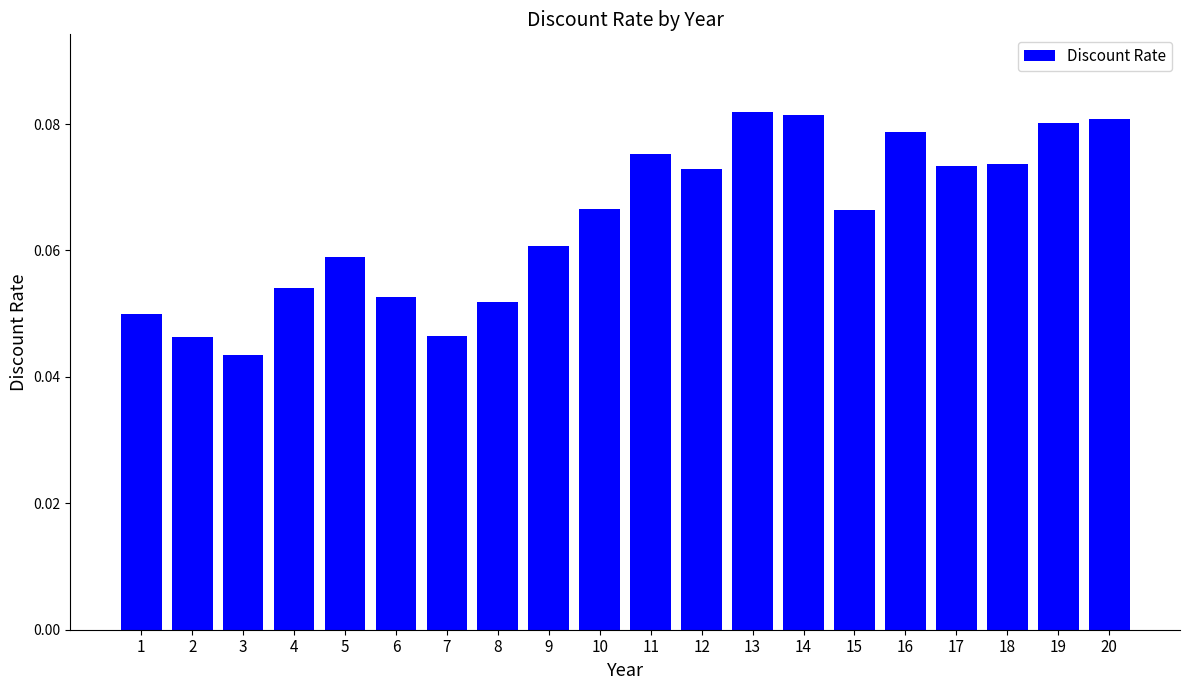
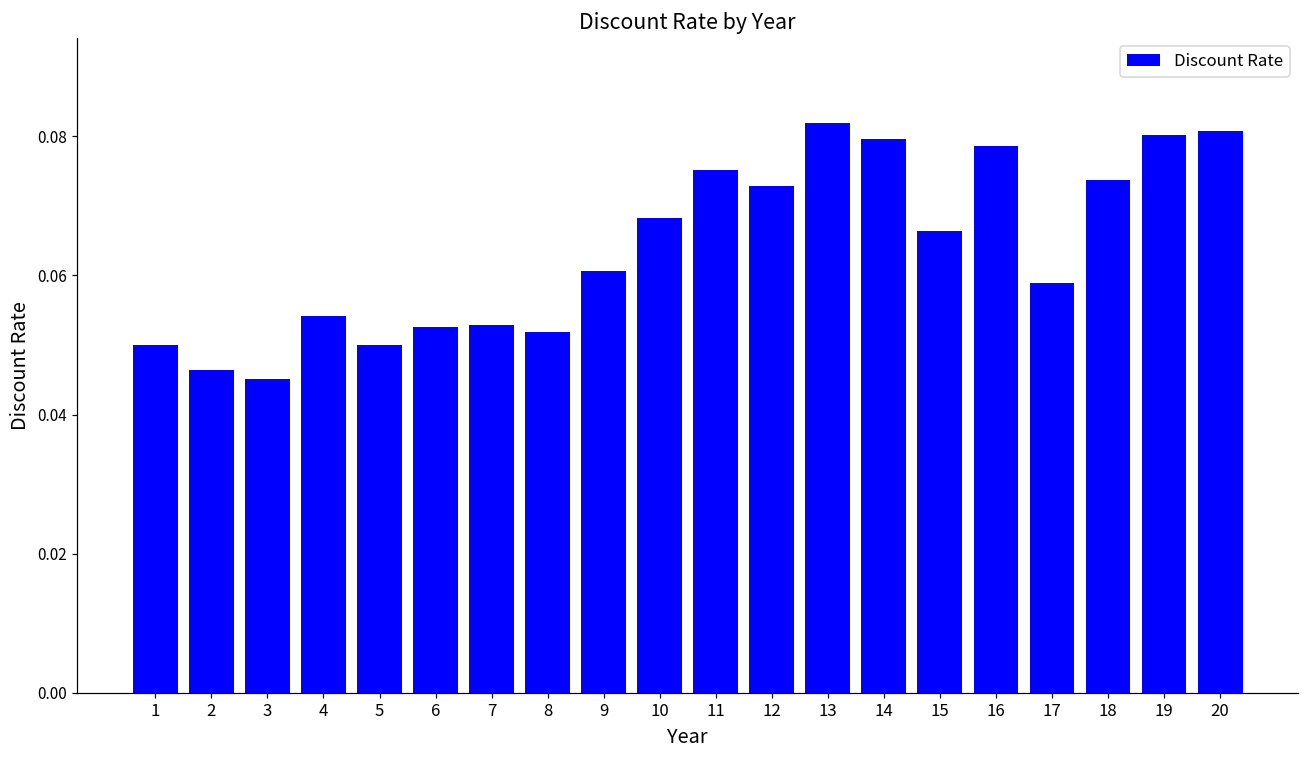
  {
    "1": 0.050,
    "2": 0.046,
-   "3": 0.044,
+   "3": 0.045,
    "4": 0.054,
-   "5": 0.059,
+   "5": 0.050,
    "6": 0.053,
-   "7": 0.046,
+   "7": 0.053,
    "8": 0.052,
    "9": 0.061,
-   "10": 0.067,
+   "10": 0.068,
    "11": 0.075,
    "12": 0.073,
    "13": 0.082,
-   "14": 0.082,
+   "14": 0.080,
    "15": 0.066,
    "16": 0.079,
-   "17": 0.073,
+   "17": 0.059,
    "18": 0.074,
    "19": 0.080,
    "20": 0.081
  }
